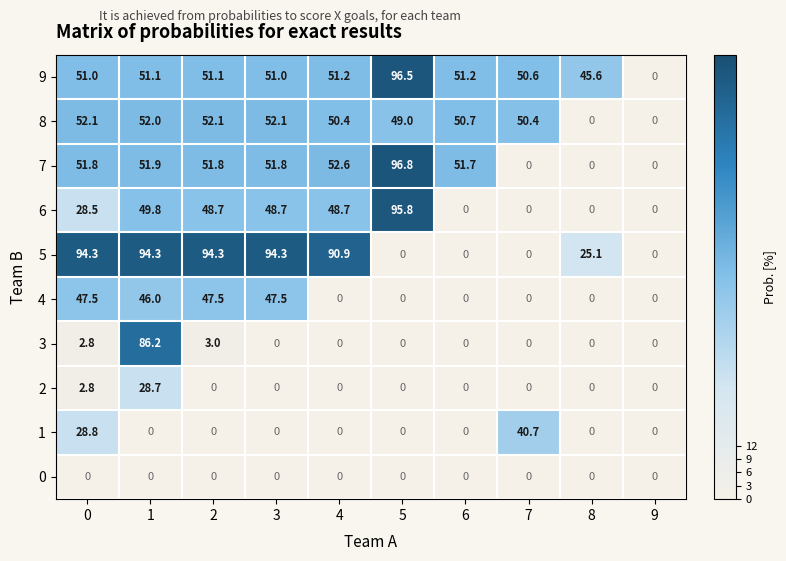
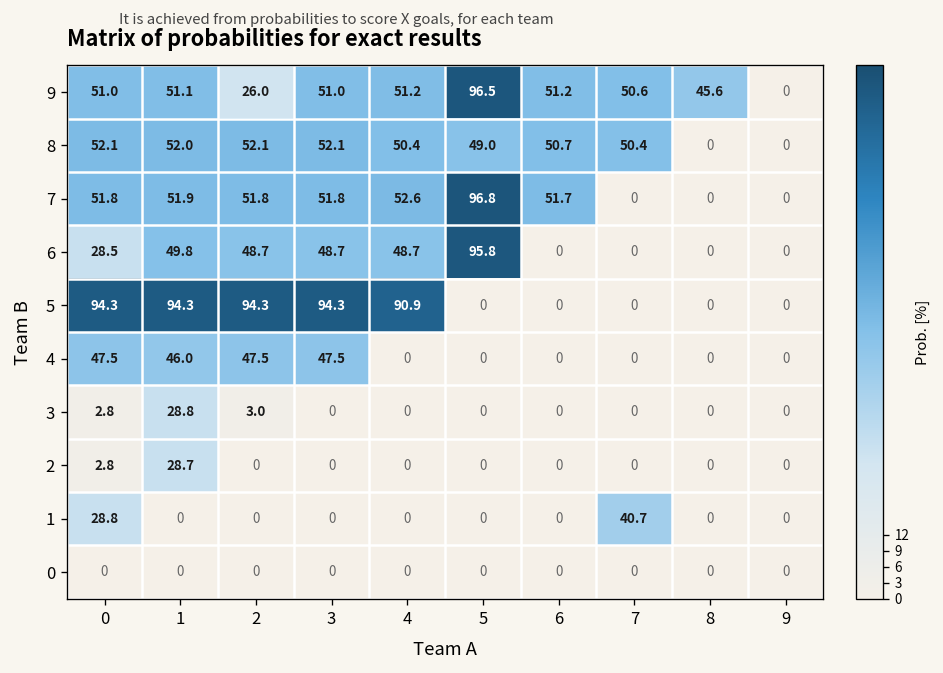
  {
    "9": {
      "0": 51.0,
      "1": 51.1,
-     "2": 51.1,
+     "2": 26.0,
      "3": 51.0,
      "4": 51.2,
      "5": 96.5,
      "6": 51.2,
      "7": 50.6,
      "8": 45.6,
      "9": 0
    },
    "8": {
      "0": 52.1,
      "1": 52.0,
      "2": 52.1,
      "3": 52.1,
      "4": 50.4,
      "5": 49.0,
      "6": 50.7,
      "7": 50.4,
      "8": 0,
      "9": 0
    },
    "7": {
      "0": 51.8,
      "1": 51.9,
      "2": 51.8,
      "3": 51.8,
      "4": 52.6,
      "5": 96.8,
      "6": 51.7,
      "7": 0,
      "8": 0,
      "9": 0
    },
    "6": {
      "0": 28.5,
      "1": 49.8,
      "2": 48.7,
      "3": 48.7,
      "4": 48.7,
      "5": 95.8,
      "6": 0,
      "7": 0,
      "8": 0,
      "9": 0
    },
    "5": {
      "0": 94.3,
      "1": 94.3,
      "2": 94.3,
      "3": 94.3,
      "4": 90.9,
      "5": 0,
      "6": 0,
      "7": 0,
-     "8": 25.1,
+     "8": 0,
      "9": 0
    },
    "4": {
      "0": 47.5,
      "1": 46.0,
      "2": 47.5,
      "3": 47.5,
      "4": 0,
      "5": 0,
      "6": 0,
      "7": 0,
      "8": 0,
      "9": 0
    },
    "3": {
      "0": 2.8,
-     "1": 86.2,
+     "1": 28.8,
      "2": 3.0,
      "3": 0,
      "4": 0,
      "5": 0,
      "6": 0,
      "7": 0,
      "8": 0,
      "9": 0
    },
    "2": {
      "0": 2.8,
      "1": 28.7,
      "2": 0,
      "3": 0,
      "4": 0,
      "5": 0,
      "6": 0,
      "7": 0,
      "8": 0,
      "9": 0
    },
    "1": {
      "0": 28.8,
      "1": 0,
      "2": 0,
      "3": 0,
      "4": 0,
      "5": 0,
      "6": 0,
      "7": 40.7,
      "8": 0,
      "9": 0
    },
    "0": {
      "0": 0,
      "1": 0,
      "2": 0,
      "3": 0,
      "4": 0,
      "5": 0,
      "6": 0,
      "7": 0,
      "8": 0,
      "9": 0
    }
  }
